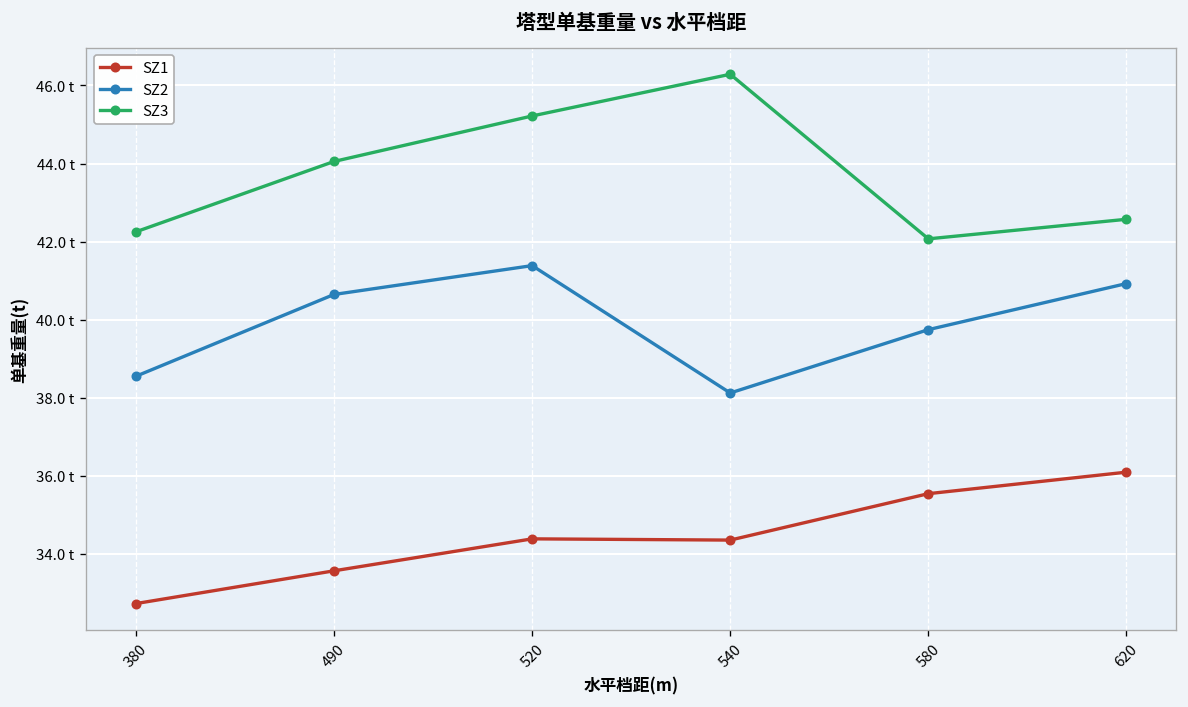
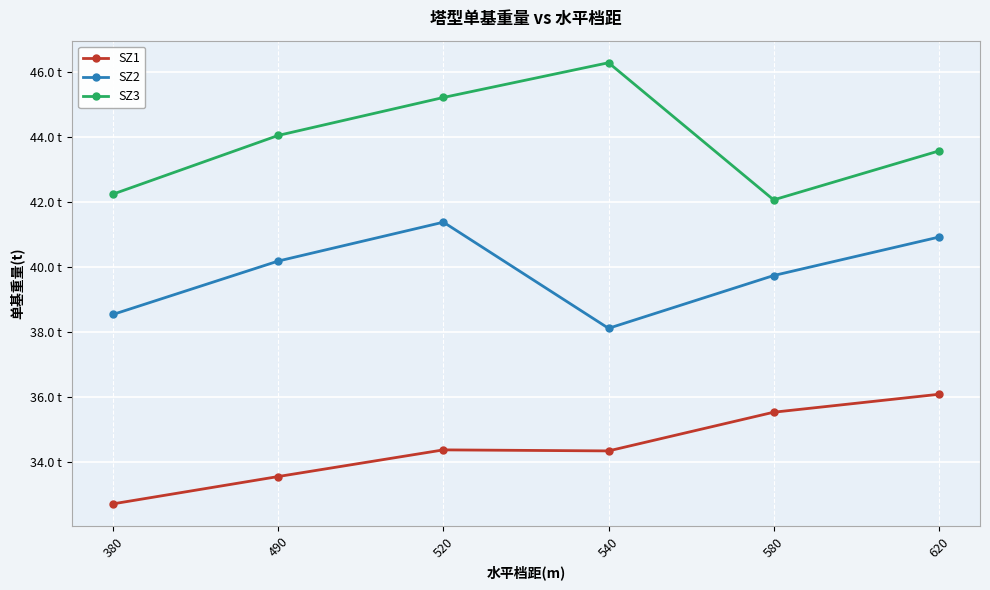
  {
    "SZ1": {
      "380": "32.7 t",
      "490": "33.6 t",
      "520": "34.4 t",
      "540": "34.4 t",
      "580": "35.5 t",
      "620": "36.1 t"
    },
    "SZ2": {
      "380": "38.6 t",
-     "490": "40.6 t",
+     "490": "40.2 t",
      "520": "41.4 t",
      "540": "38.1 t",
      "580": "39.7 t",
      "620": "40.9 t"
    },
    "SZ3": {
      "380": "42.3 t",
      "490": "44.1 t",
      "520": "45.2 t",
      "540": "46.3 t",
      "580": "42.1 t",
-     "620": "42.6 t"
+     "620": "43.6 t"
    }
  }
